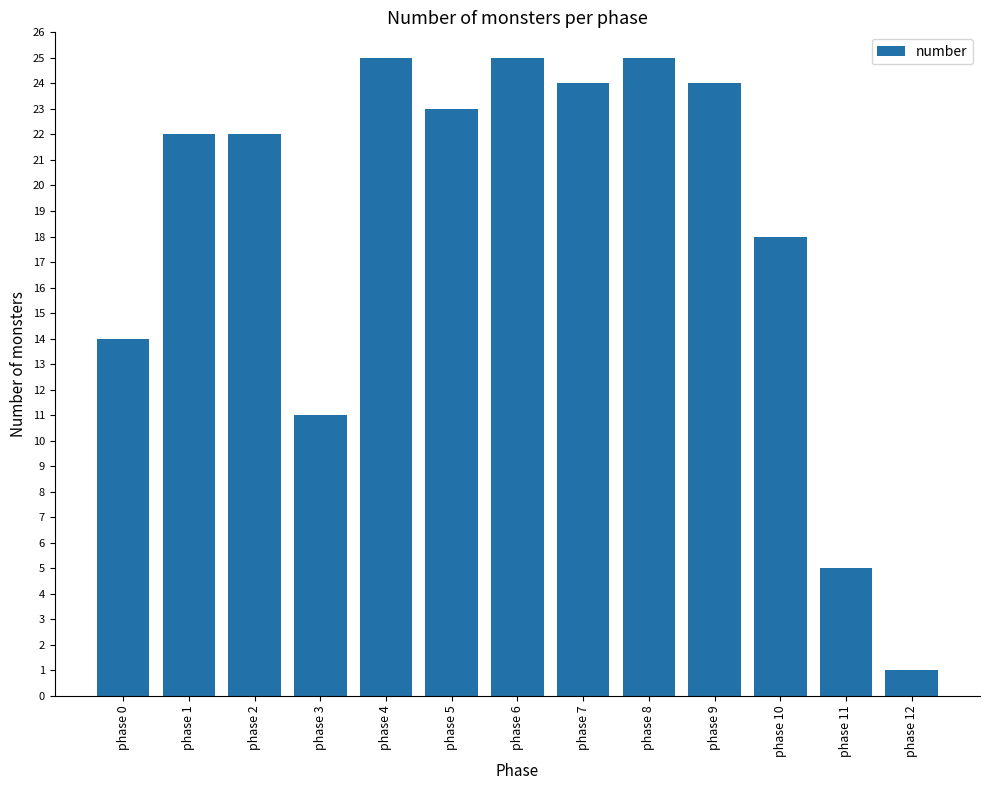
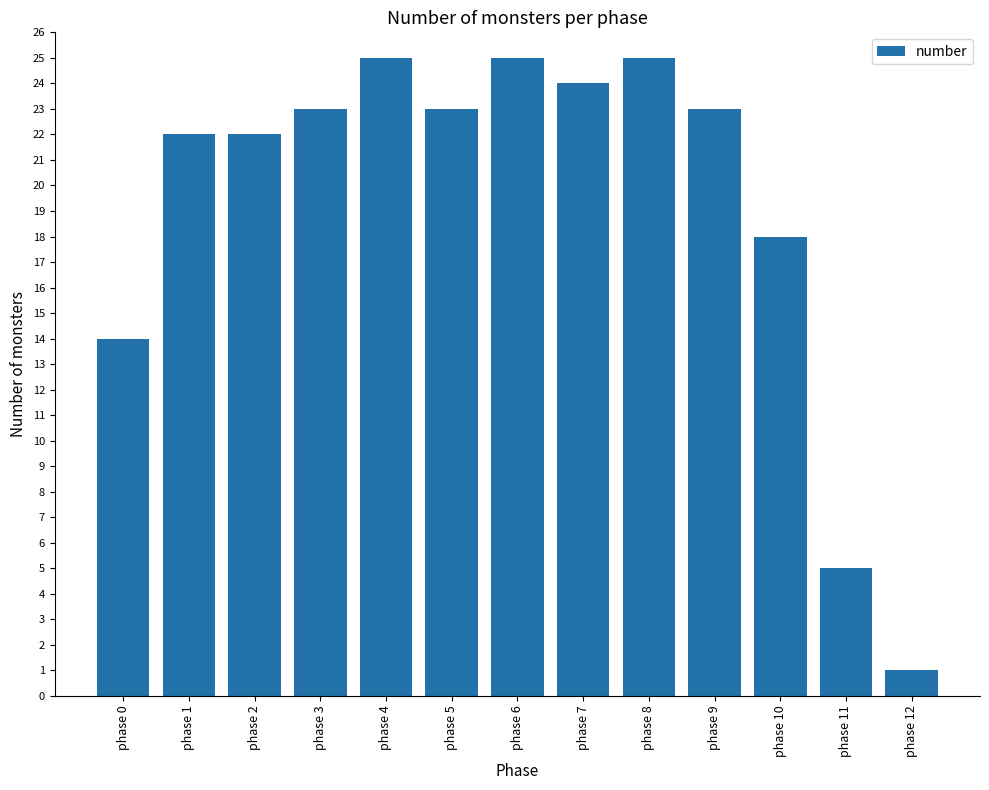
  {
    "phase 0": 14,
    "phase 1": 22,
    "phase 2": 22,
-   "phase 3": 11,
+   "phase 3": 23,
    "phase 4": 25,
    "phase 5": 23,
    "phase 6": 25,
    "phase 7": 24,
    "phase 8": 25,
-   "phase 9": 24,
+   "phase 9": 23,
    "phase 10": 18,
    "phase 11": 5,
    "phase 12": 1
  }
